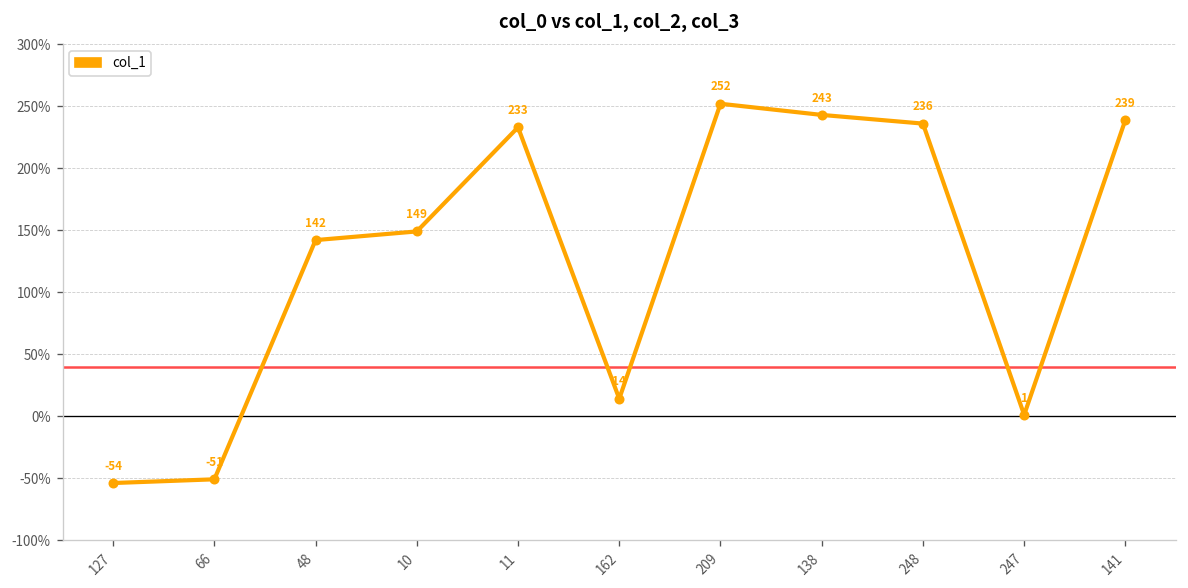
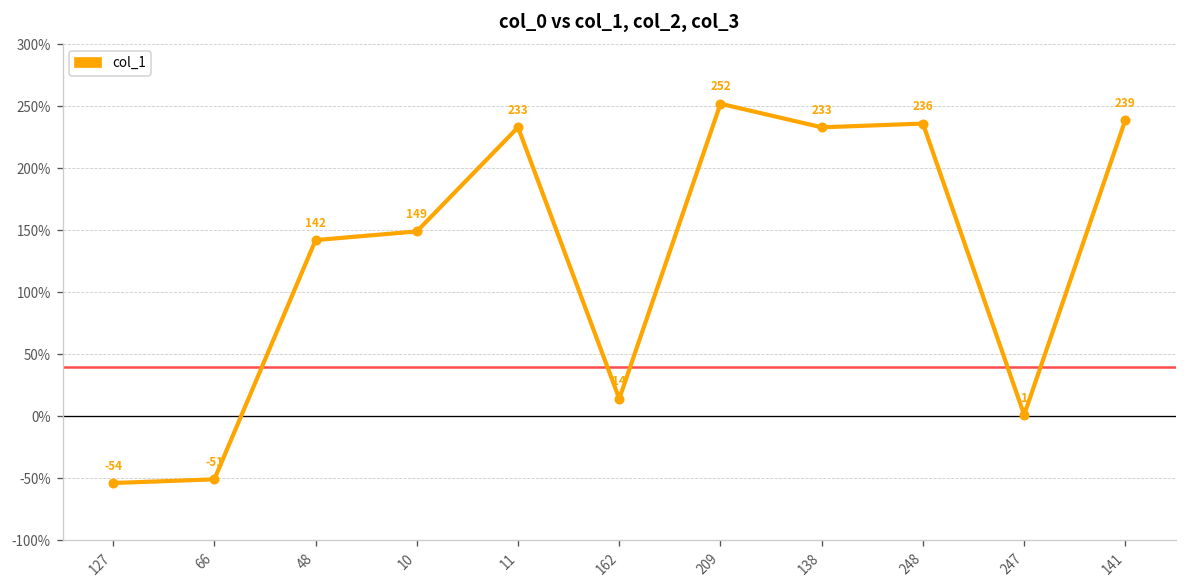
  {
    "127": -54,
    "66": -51,
    "48": 142,
    "10": 149,
    "11": 233,
    "162": 14,
    "209": 252,
-   "138": 243,
+   "138": 233,
    "248": 236,
    "247": 1,
    "141": 239
  }
